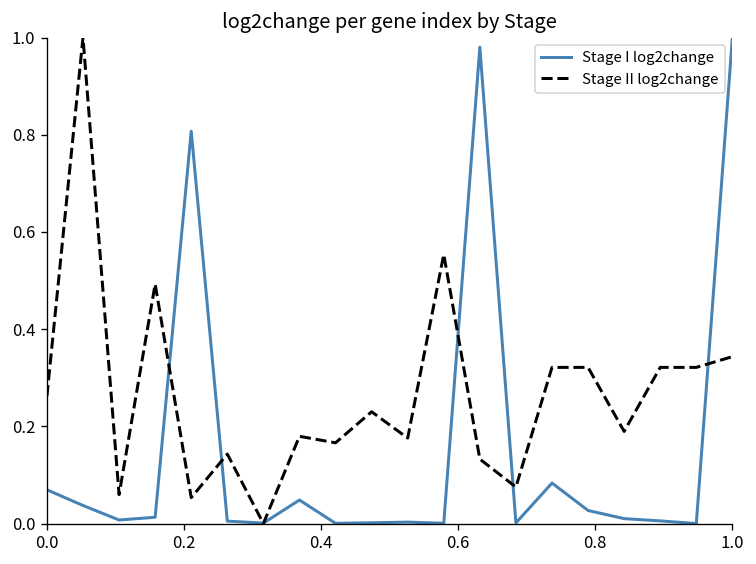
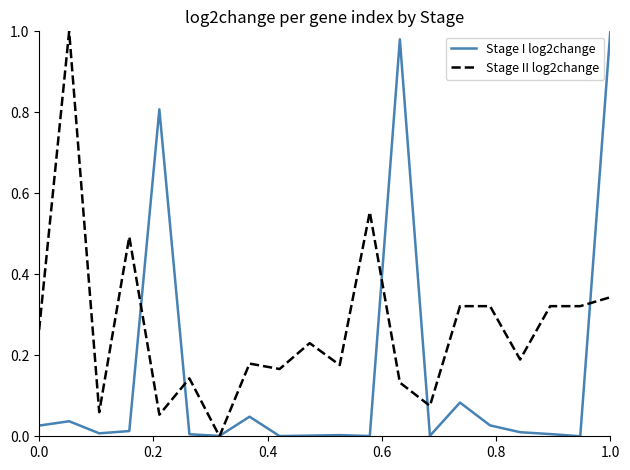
  {
    "Stage I log2change": {
-     "0.0": 0.07,
+     "0.0": 0.03,
      "1.0": 1.00
    },
    "Stage II log2change": {
      "0.0": 0.26,
      "1.0": 0.34
    }
  }
